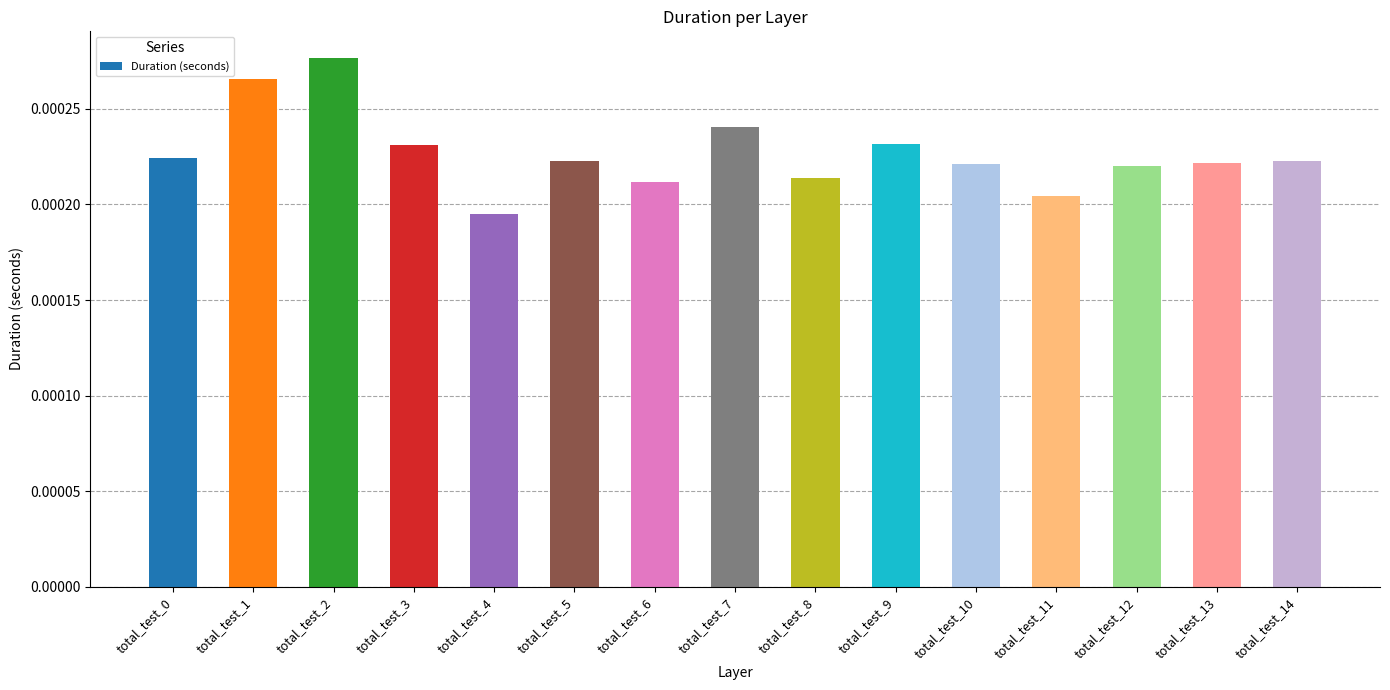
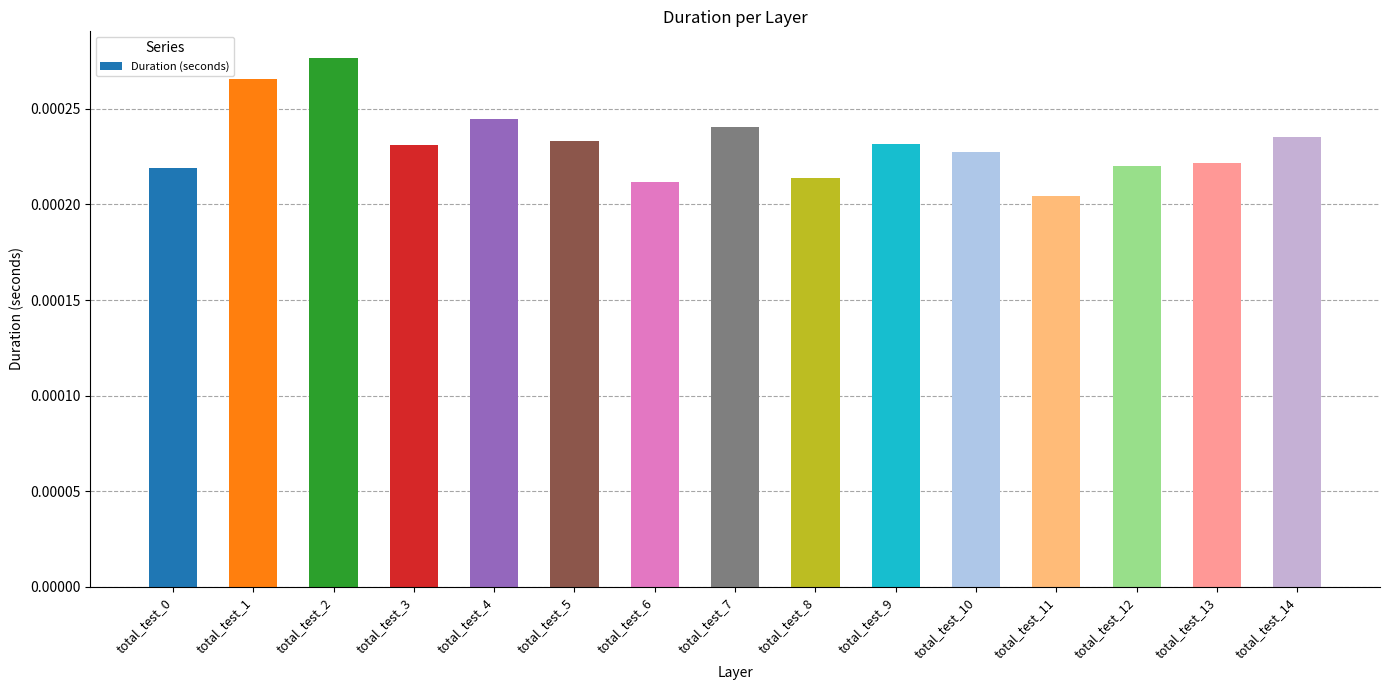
  {
-   "total_test_0": 0.000224,
+   "total_test_0": 0.000219,
    "total_test_1": 0.000266,
    "total_test_2": 0.000277,
    "total_test_3": 0.000231,
-   "total_test_4": 0.000195,
-   "total_test_5": 0.000223,
+   "total_test_4": 0.000245,
+   "total_test_5": 0.000233,
    "total_test_6": 0.000212,
    "total_test_7": 0.000241,
    "total_test_8": 0.000214,
    "total_test_9": 0.000231,
-   "total_test_10": 0.000221,
+   "total_test_10": 0.000227,
    "total_test_11": 0.000204,
    "total_test_12": 0.000220,
    "total_test_13": 0.000222,
-   "total_test_14": 0.000223
+   "total_test_14": 0.000236
  }
